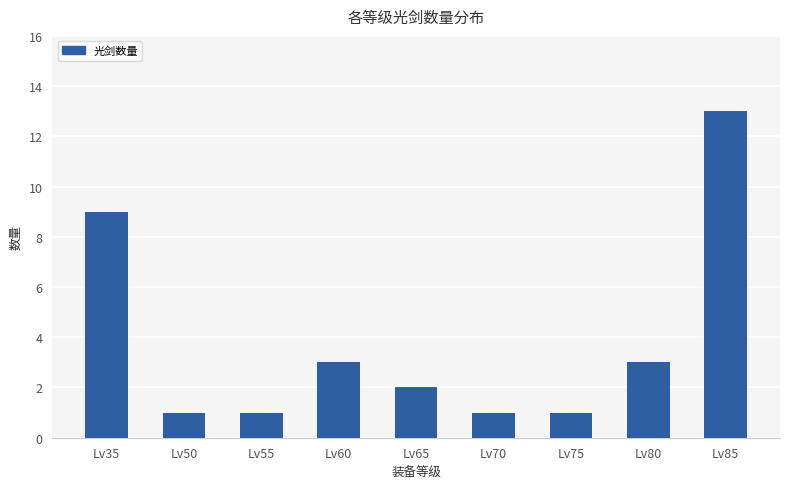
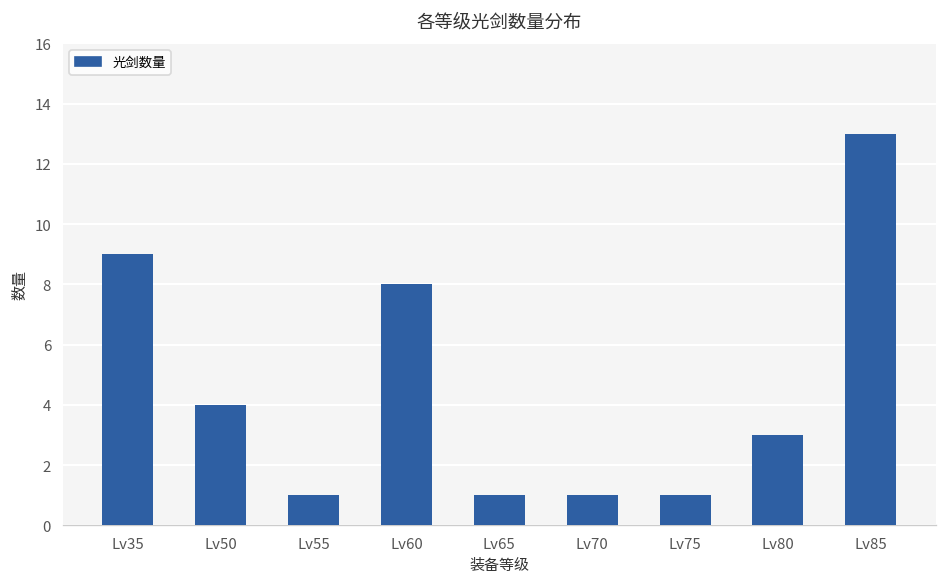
  {
    "Lv35": 9,
-   "Lv50": 1,
+   "Lv50": 4,
    "Lv55": 1,
-   "Lv60": 3,
-   "Lv65": 2,
+   "Lv60": 8,
+   "Lv65": 1,
    "Lv70": 1,
    "Lv75": 1,
    "Lv80": 3,
    "Lv85": 13
  }
